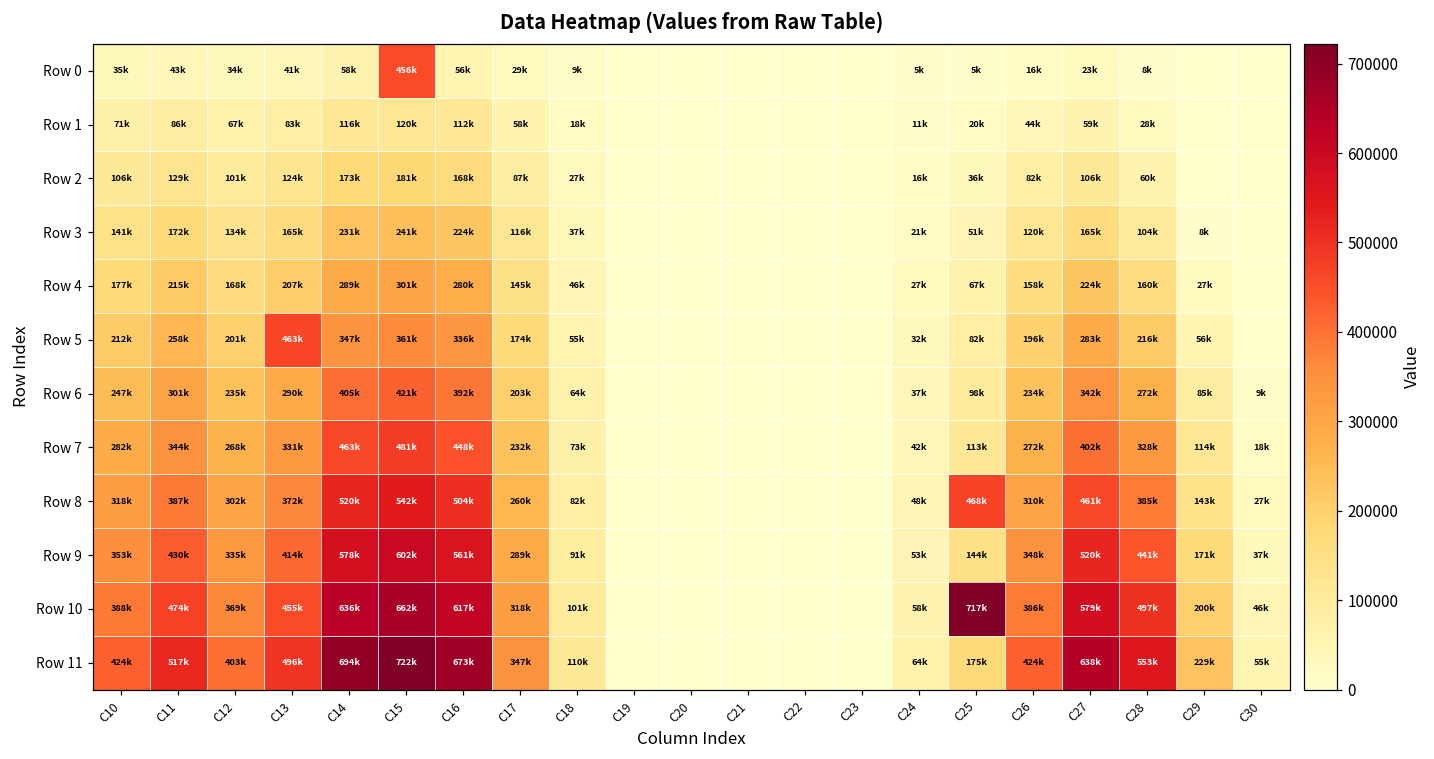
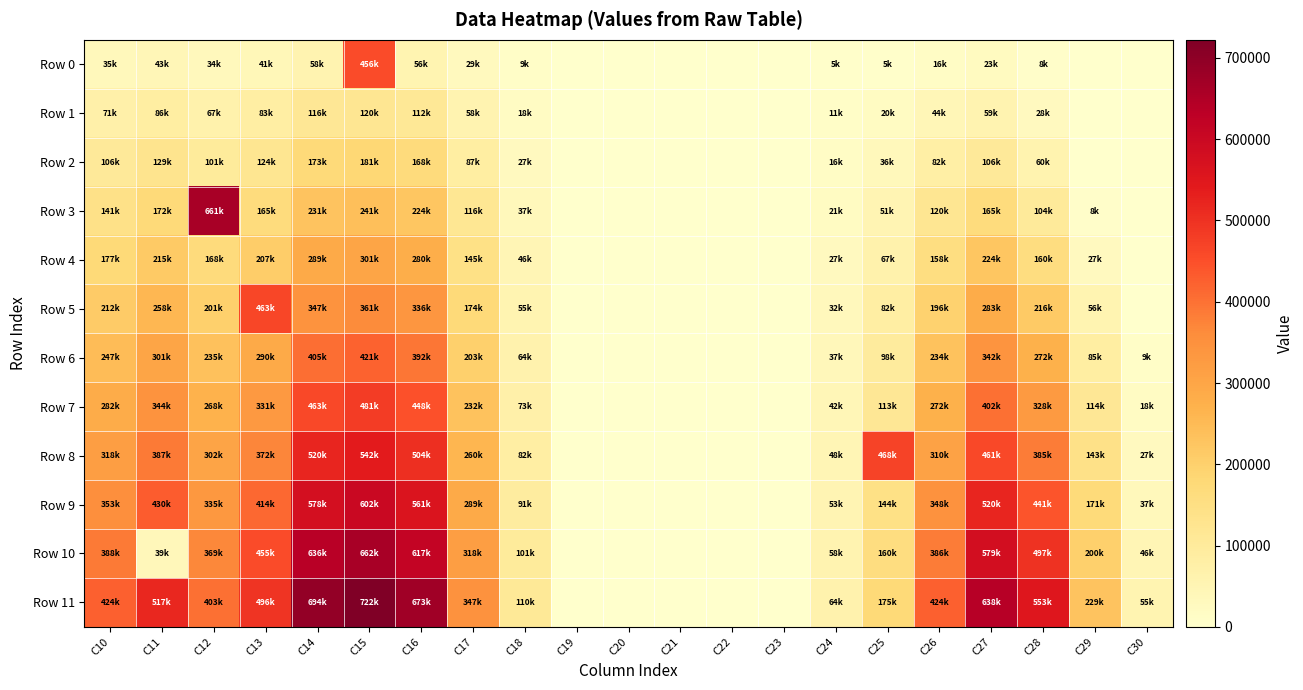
  {
    "Row 0": {
      "C10": "35k",
      "C11": "43k",
      "C12": "34k",
      "C13": "41k",
      "C14": "58k",
      "C15": "456k",
      "C16": "56k",
      "C17": "29k",
      "C18": "9k",
      "C24": "5k",
      "C25": "5k",
      "C26": "16k",
      "C27": "23k",
      "C28": "8k"
    },
    "Row 1": {
      "C10": "71k",
      "C11": "86k",
      "C12": "67k",
      "C13": "83k",
      "C14": "116k",
      "C15": "120k",
      "C16": "112k",
      "C17": "58k",
      "C18": "18k",
      "C24": "11k",
      "C25": "20k",
      "C26": "44k",
      "C27": "59k",
      "C28": "28k"
    },
    "Row 2": {
      "C10": "106k",
      "C11": "129k",
      "C12": "101k",
      "C13": "124k",
      "C14": "173k",
      "C15": "181k",
      "C16": "168k",
      "C17": "87k",
      "C18": "27k",
      "C24": "16k",
      "C25": "36k",
      "C26": "82k",
      "C27": "106k",
      "C28": "60k"
    },
    "Row 3": {
      "C10": "141k",
      "C11": "172k",
-     "C12": "134k",
+     "C12": "661k",
      "C13": "165k",
      "C14": "231k",
      "C15": "241k",
      "C16": "224k",
      "C17": "116k",
      "C18": "37k",
      "C24": "21k",
      "C25": "51k",
      "C26": "120k",
      "C27": "165k",
      "C28": "104k",
      "C29": "8k"
    },
    "Row 4": {
      "C10": "177k",
      "C11": "215k",
      "C12": "168k",
      "C13": "207k",
      "C14": "289k",
      "C15": "301k",
      "C16": "280k",
      "C17": "145k",
      "C18": "46k",
      "C24": "27k",
      "C25": "67k",
      "C26": "158k",
      "C27": "224k",
      "C28": "160k",
      "C29": "27k"
    },
    "Row 5": {
      "C10": "212k",
      "C11": "258k",
      "C12": "201k",
      "C13": "463k",
      "C14": "347k",
      "C15": "361k",
      "C16": "336k",
      "C17": "174k",
      "C18": "55k",
      "C24": "32k",
      "C25": "82k",
      "C26": "196k",
      "C27": "283k",
      "C28": "216k",
      "C29": "56k"
    },
    "Row 6": {
      "C10": "247k",
      "C11": "301k",
      "C12": "235k",
      "C13": "290k",
      "C14": "405k",
      "C15": "421k",
      "C16": "392k",
      "C17": "203k",
      "C18": "64k",
      "C24": "37k",
      "C25": "98k",
      "C26": "234k",
      "C27": "342k",
      "C28": "272k",
      "C29": "85k",
      "C30": "9k"
    },
    "Row 7": {
      "C10": "282k",
      "C11": "344k",
      "C12": "268k",
      "C13": "331k",
      "C14": "463k",
      "C15": "481k",
      "C16": "448k",
      "C17": "232k",
      "C18": "73k",
      "C24": "42k",
      "C25": "113k",
      "C26": "272k",
      "C27": "402k",
      "C28": "328k",
      "C29": "114k",
      "C30": "18k"
    },
    "Row 8": {
      "C10": "318k",
      "C11": "387k",
      "C12": "302k",
      "C13": "372k",
      "C14": "520k",
      "C15": "542k",
      "C16": "504k",
      "C17": "260k",
      "C18": "82k",
      "C24": "48k",
      "C25": "468k",
      "C26": "310k",
      "C27": "461k",
      "C28": "385k",
      "C29": "143k",
      "C30": "27k"
    },
    "Row 9": {
      "C10": "353k",
      "C11": "430k",
      "C12": "335k",
      "C13": "414k",
      "C14": "578k",
      "C15": "602k",
      "C16": "561k",
      "C17": "289k",
      "C18": "91k",
      "C24": "53k",
      "C25": "144k",
      "C26": "348k",
      "C27": "520k",
      "C28": "441k",
      "C29": "171k",
      "C30": "37k"
    },
    "Row 10": {
      "C10": "388k",
-     "C11": "474k",
+     "C11": "39k",
      "C12": "369k",
      "C13": "455k",
      "C14": "636k",
      "C15": "662k",
      "C16": "617k",
      "C17": "318k",
      "C18": "101k",
      "C24": "58k",
-     "C25": "717k",
+     "C25": "160k",
      "C26": "386k",
      "C27": "579k",
      "C28": "497k",
      "C29": "200k",
      "C30": "46k"
    },
    "Row 11": {
      "C10": "424k",
      "C11": "517k",
      "C12": "403k",
      "C13": "496k",
      "C14": "694k",
      "C15": "722k",
      "C16": "673k",
      "C17": "347k",
      "C18": "110k",
      "C24": "64k",
      "C25": "175k",
      "C26": "424k",
      "C27": "638k",
      "C28": "553k",
      "C29": "229k",
      "C30": "55k"
    }
  }
